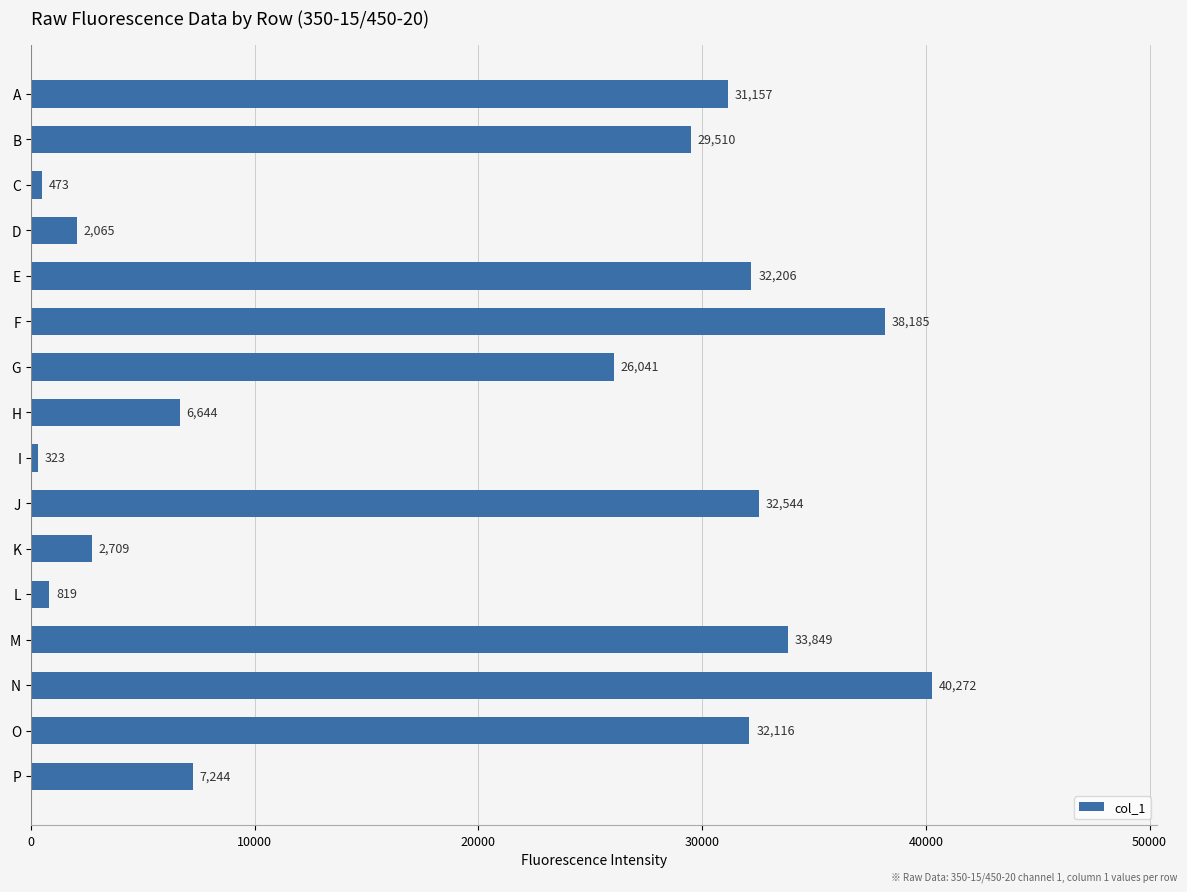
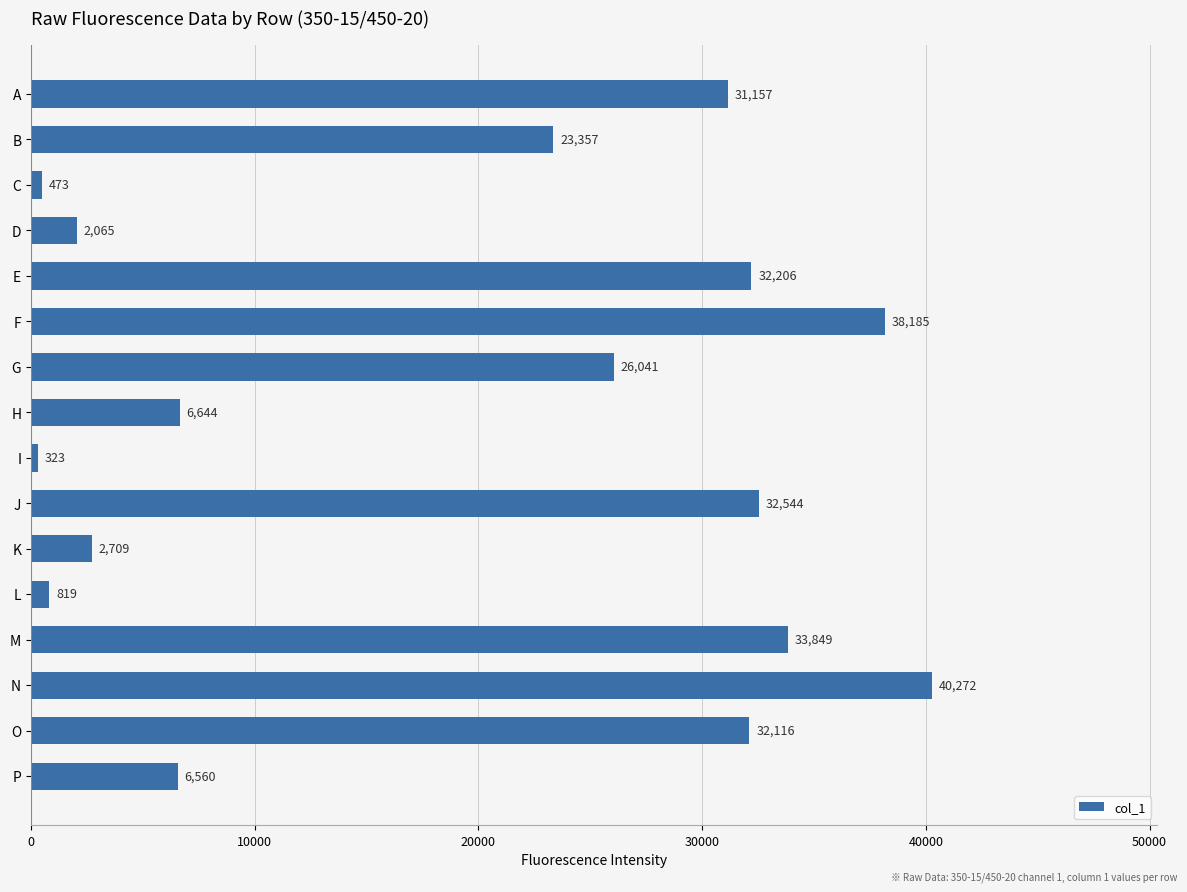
  {
    "A": "31,157",
-   "B": "29,510",
+   "B": "23,357",
    "C": "473",
    "D": "2,065",
    "E": "32,206",
    "F": "38,185",
    "G": "26,041",
    "H": "6,644",
    "I": "323",
    "J": "32,544",
    "K": "2,709",
    "L": "819",
    "M": "33,849",
    "N": "40,272",
    "O": "32,116",
-   "P": "7,244"
+   "P": "6,560"
  }
